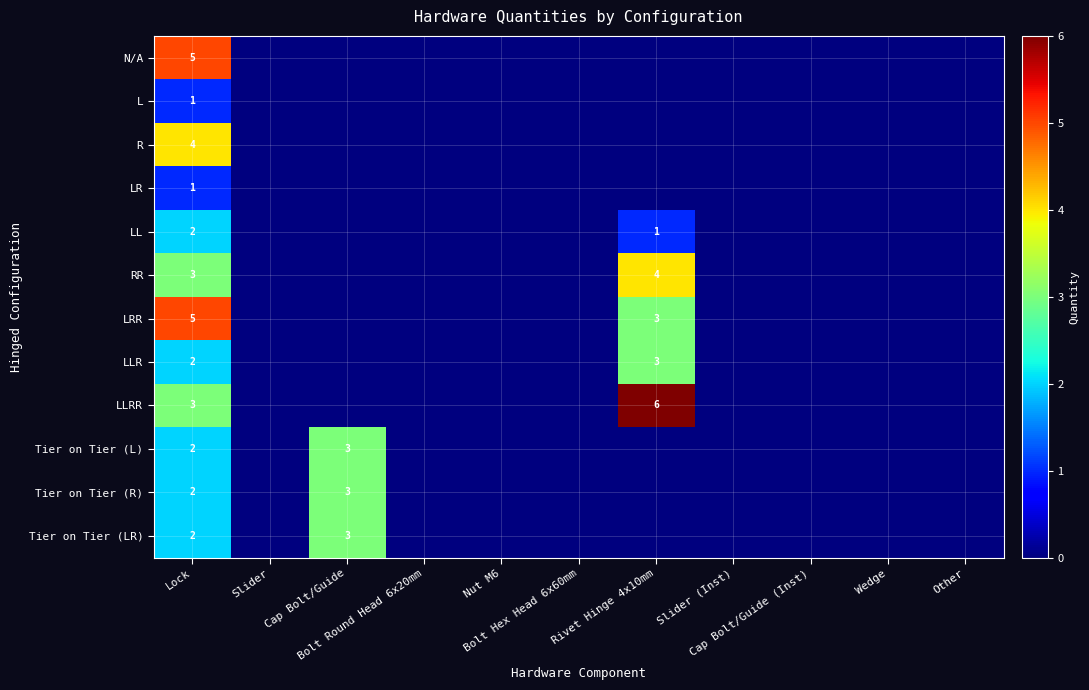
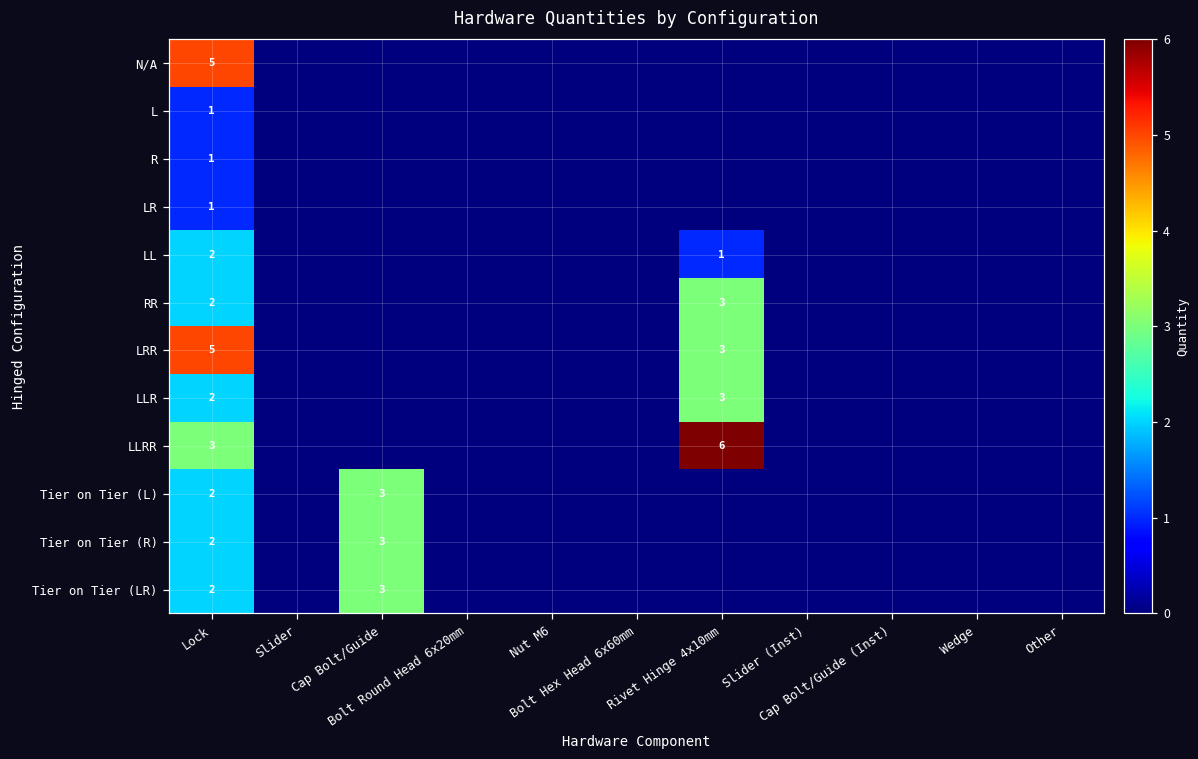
  {
    "N/A": {
      "Lock": 5
    },
    "L": {
      "Lock": 1
    },
    "R": {
-     "Lock": 4
+     "Lock": 1
    },
    "LR": {
      "Lock": 1
    },
    "LL": {
      "Lock": 2,
      "Rivet Hinge 4x10mm": 1
    },
    "RR": {
-     "Lock": 3,
-     "Rivet Hinge 4x10mm": 4
+     "Lock": 2,
+     "Rivet Hinge 4x10mm": 3
    },
    "LRR": {
      "Lock": 5,
      "Rivet Hinge 4x10mm": 3
    },
    "LLR": {
      "Lock": 2,
      "Rivet Hinge 4x10mm": 3
    },
    "LLRR": {
      "Lock": 3,
      "Rivet Hinge 4x10mm": 6
    },
    "Tier on Tier (L)": {
      "Lock": 2,
      "Cap Bolt/Guide": 3
    },
    "Tier on Tier (R)": {
      "Lock": 2,
      "Cap Bolt/Guide": 3
    },
    "Tier on Tier (LR)": {
      "Lock": 2,
      "Cap Bolt/Guide": 3
    }
  }
